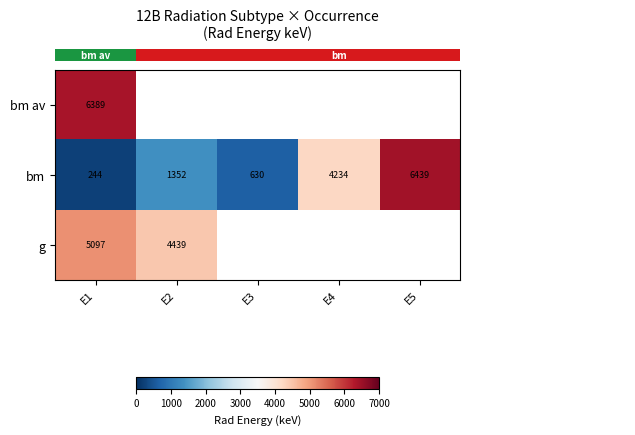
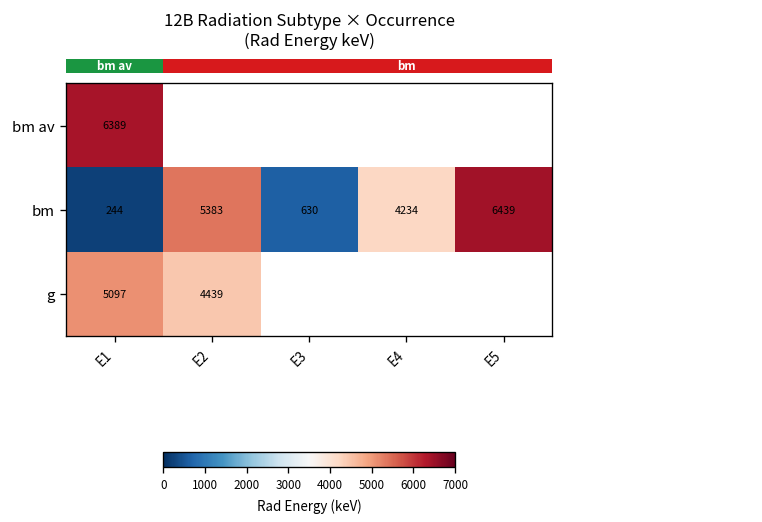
  {
    "bm av": {
      "E1": 6389
    },
    "bm": {
      "E1": 244,
-     "E2": 1352,
+     "E2": 5383,
      "E3": 630,
      "E4": 4234,
      "E5": 6439
    },
    "g": {
      "E1": 5097,
      "E2": 4439
    }
  }
